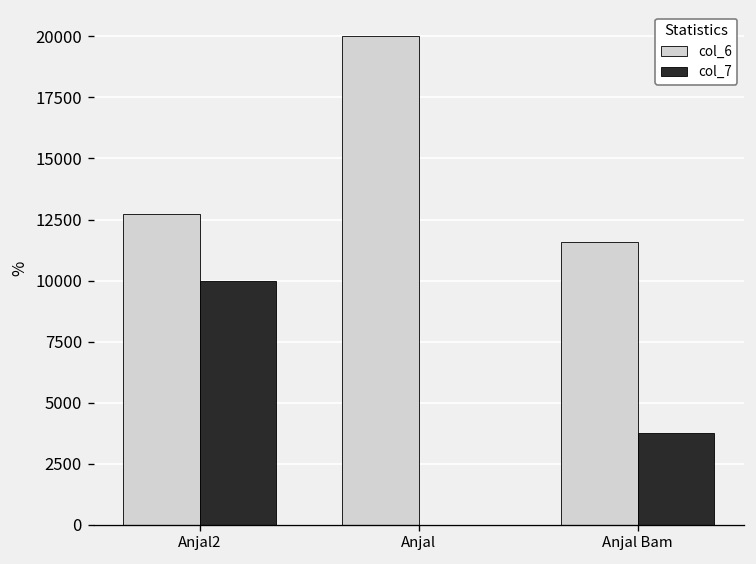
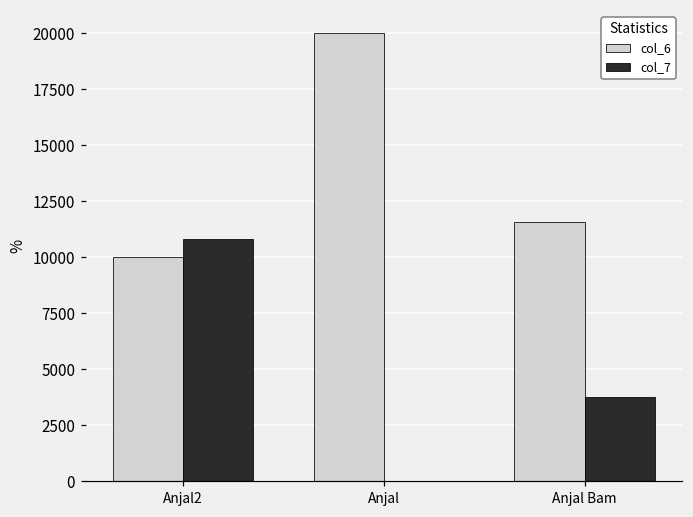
  {
    "col_6": {
-     "Anjal2": 12700,
+     "Anjal2": 10000,
      "Anjal": 20000,
      "Anjal Bam": 11600
    },
    "col_7": {
-     "Anjal2": 10000,
+     "Anjal2": 10800,
      "Anjal": 0,
      "Anjal Bam": 3800
    }
  }
